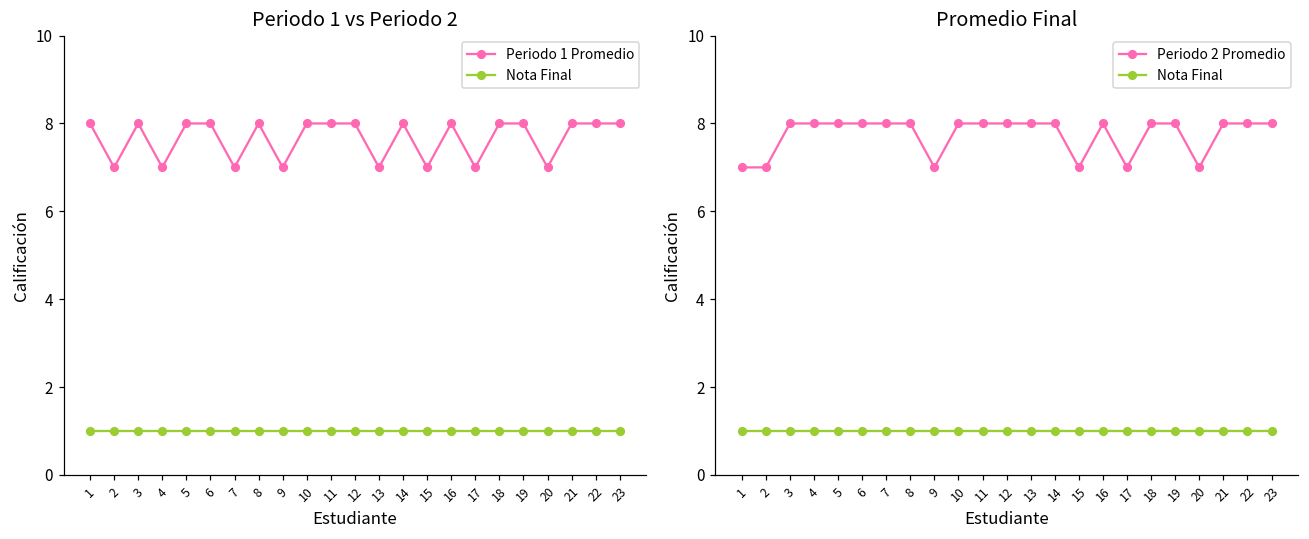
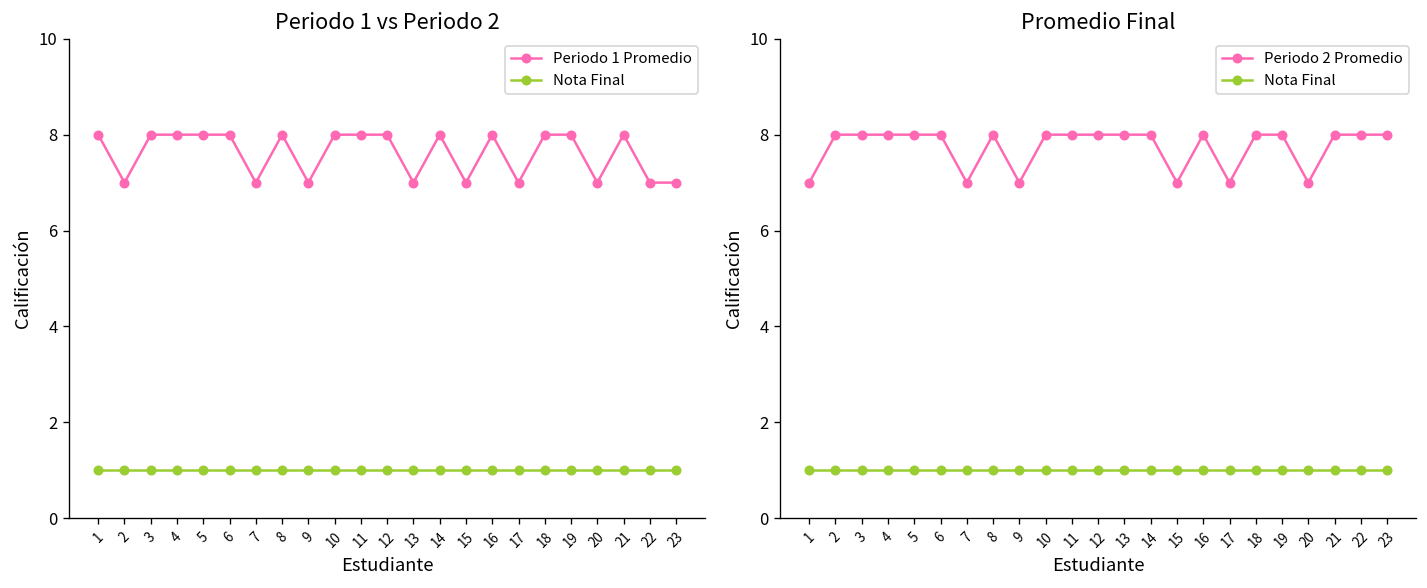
  {
    "Periodo 1 vs Periodo 2": {
      "Periodo 1 Promedio": {
        "1": 8,
        "2": 7,
        "3": 8,
-       "4": 7,
+       "4": 8,
        "5": 8,
        "6": 8,
        "7": 7,
        "8": 8,
        "9": 7,
        "10": 8,
        "11": 8,
        "12": 8,
        "13": 7,
        "14": 8,
        "15": 7,
        "16": 8,
        "17": 7,
        "18": 8,
        "19": 8,
        "20": 7,
        "21": 8,
-       "22": 8,
-       "23": 8
+       "22": 7,
+       "23": 7
      },
      "Nota Final": {
        "1": 1,
        "2": 1,
        "3": 1,
        "4": 1,
        "5": 1,
        "6": 1,
        "7": 1,
        "8": 1,
        "9": 1,
        "10": 1,
        "11": 1,
        "12": 1,
        "13": 1,
        "14": 1,
        "15": 1,
        "16": 1,
        "17": 1,
        "18": 1,
        "19": 1,
        "20": 1,
        "21": 1,
        "22": 1,
        "23": 1
      }
    },
    "Promedio Final": {
      "Periodo 2 Promedio": {
        "1": 7,
-       "2": 7,
+       "2": 8,
        "3": 8,
        "4": 8,
        "5": 8,
        "6": 8,
-       "7": 8,
+       "7": 7,
        "8": 8,
        "9": 7,
        "10": 8,
        "11": 8,
        "12": 8,
        "13": 8,
        "14": 8,
        "15": 7,
        "16": 8,
        "17": 7,
        "18": 8,
        "19": 8,
        "20": 7,
        "21": 8,
        "22": 8,
        "23": 8
      },
      "Nota Final": {
        "1": 1,
        "2": 1,
        "3": 1,
        "4": 1,
        "5": 1,
        "6": 1,
        "7": 1,
        "8": 1,
        "9": 1,
        "10": 1,
        "11": 1,
        "12": 1,
        "13": 1,
        "14": 1,
        "15": 1,
        "16": 1,
        "17": 1,
        "18": 1,
        "19": 1,
        "20": 1,
        "21": 1,
        "22": 1,
        "23": 1
      }
    }
  }
